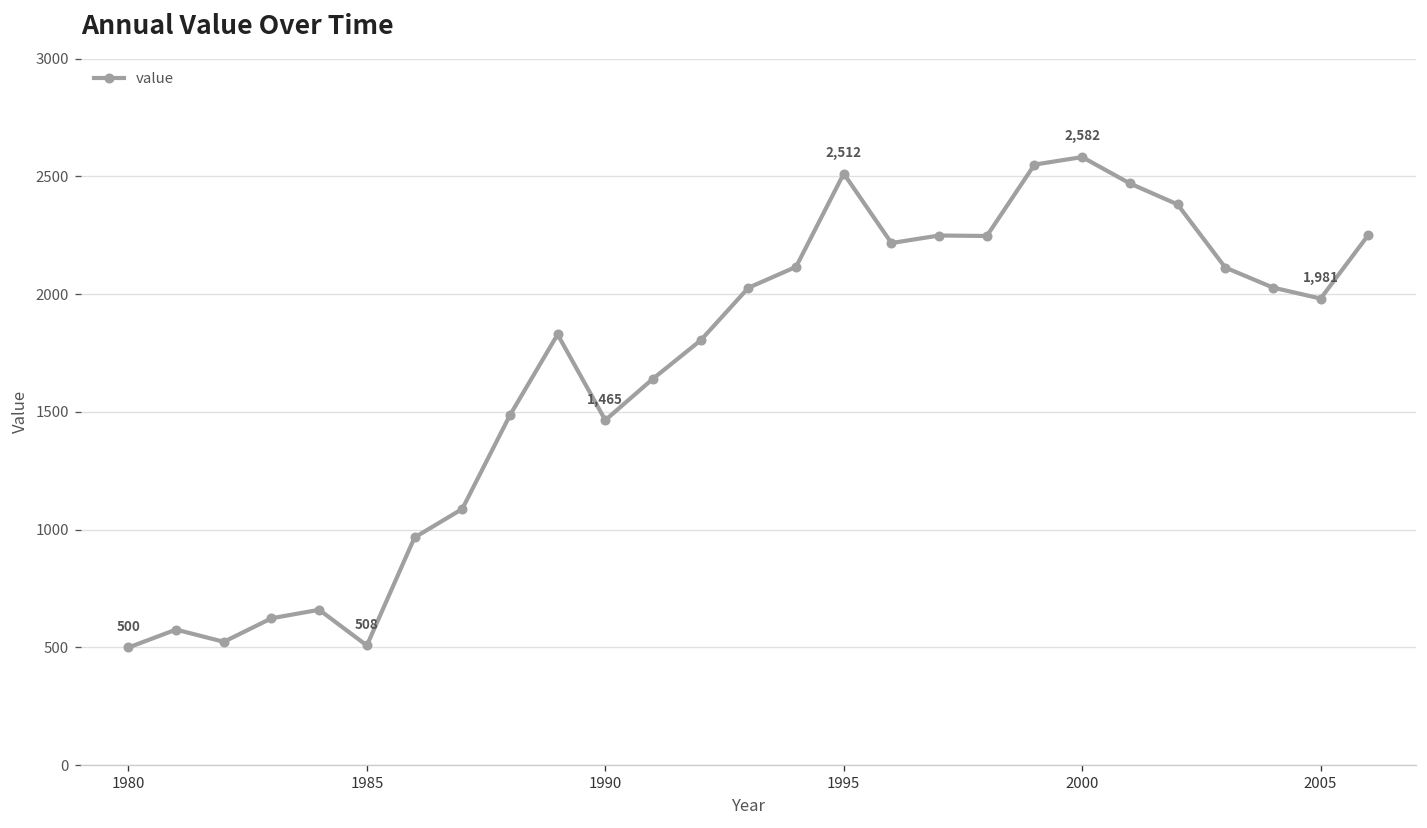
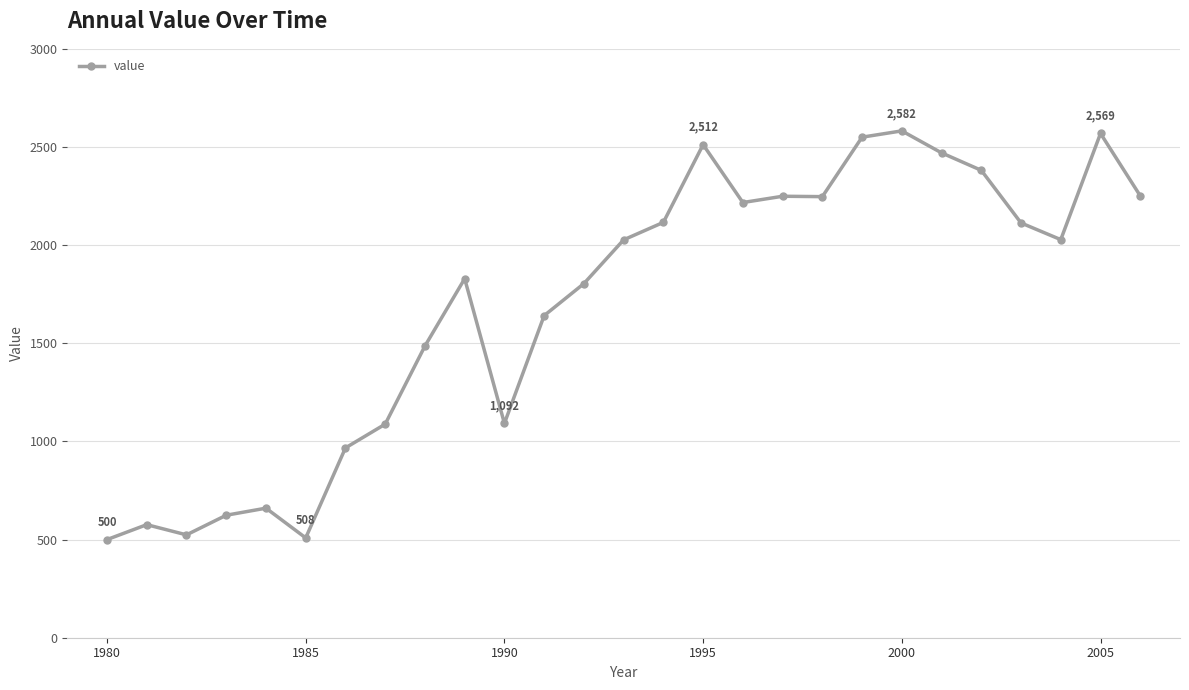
  {
    "1980": "500",
    "1985": "508",
-   "1990": "1,465",
+   "1990": "1,092",
    "1995": "2,512",
    "2000": "2,582",
-   "2005": "1,981"
+   "2005": "2,569"
  }
